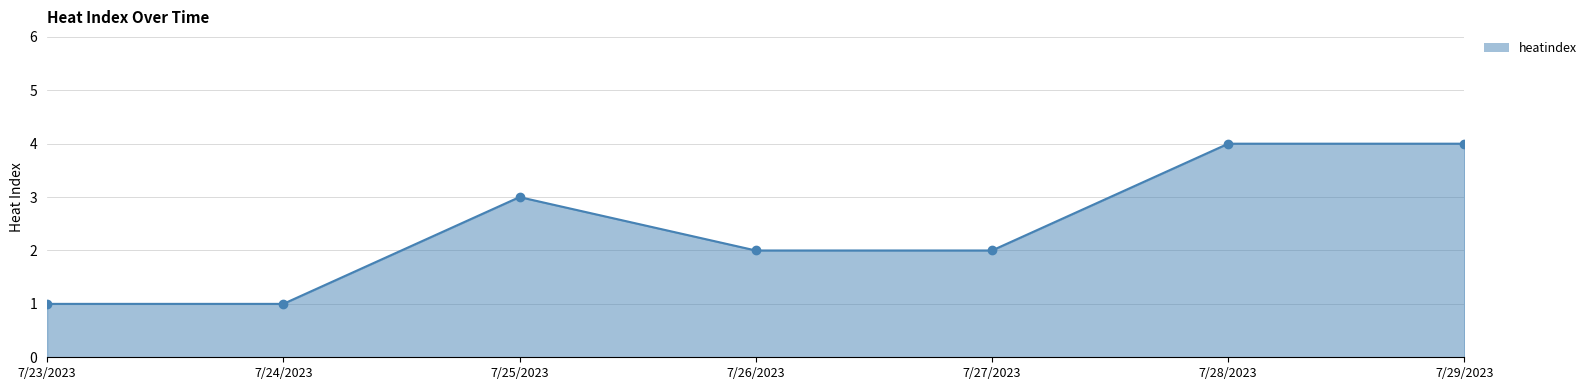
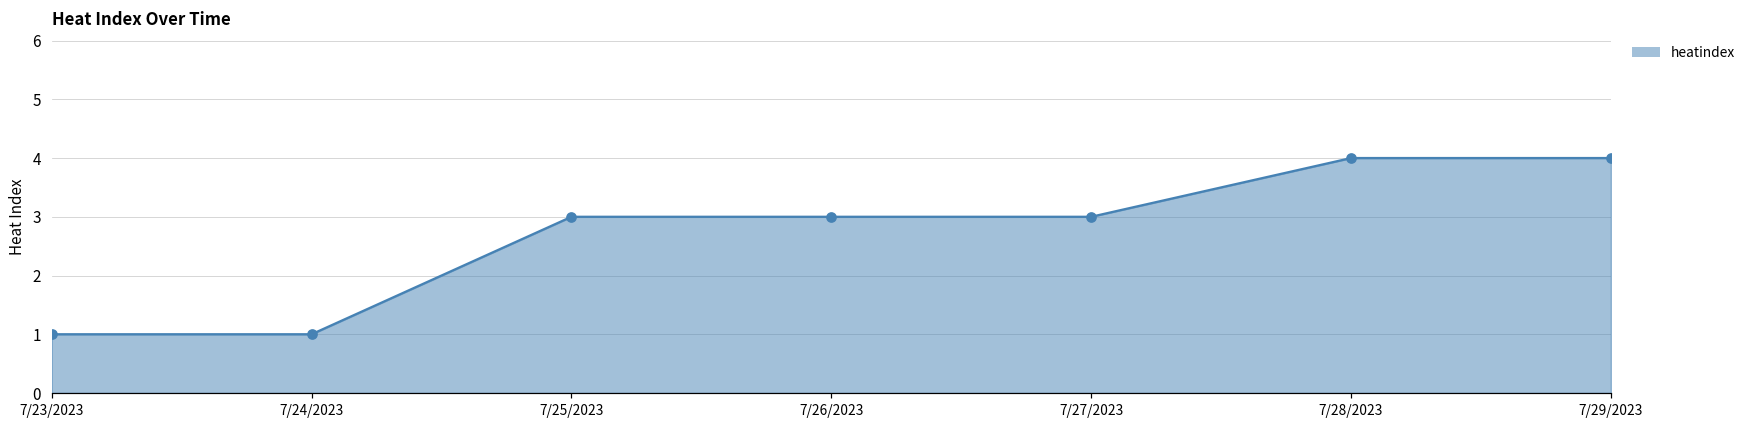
  {
    "7/23/2023": 1,
    "7/24/2023": 1,
    "7/25/2023": 3,
-   "7/26/2023": 2,
-   "7/27/2023": 2,
+   "7/26/2023": 3,
+   "7/27/2023": 3,
    "7/28/2023": 4,
    "7/29/2023": 4
  }
